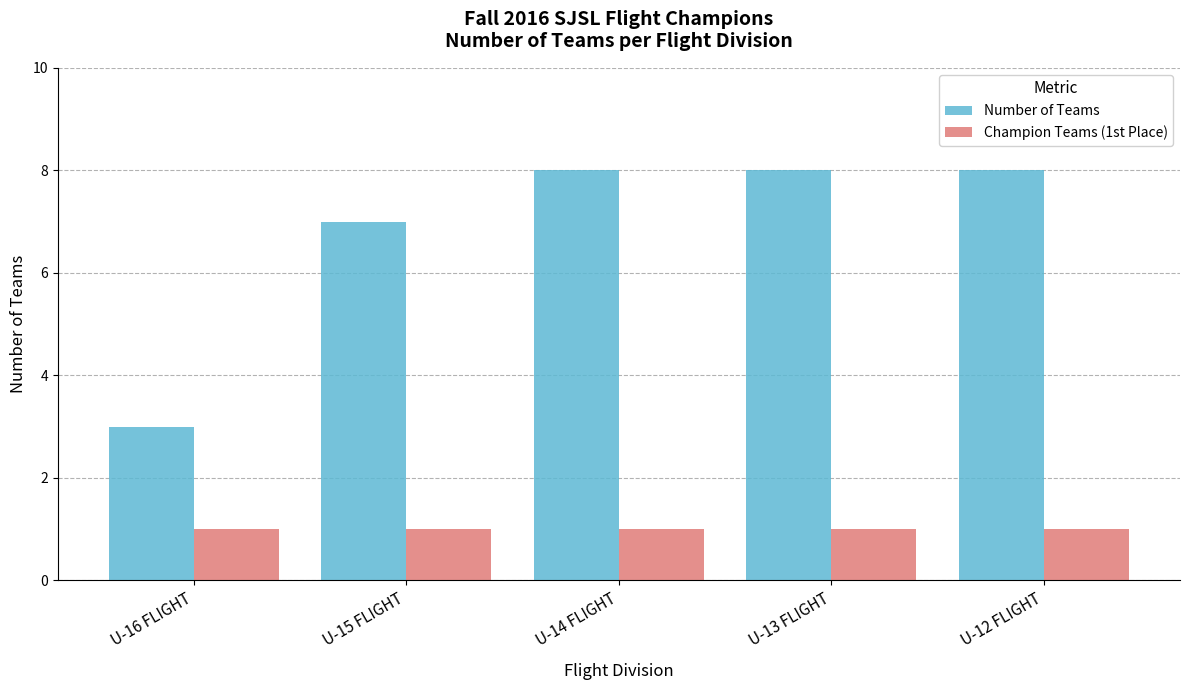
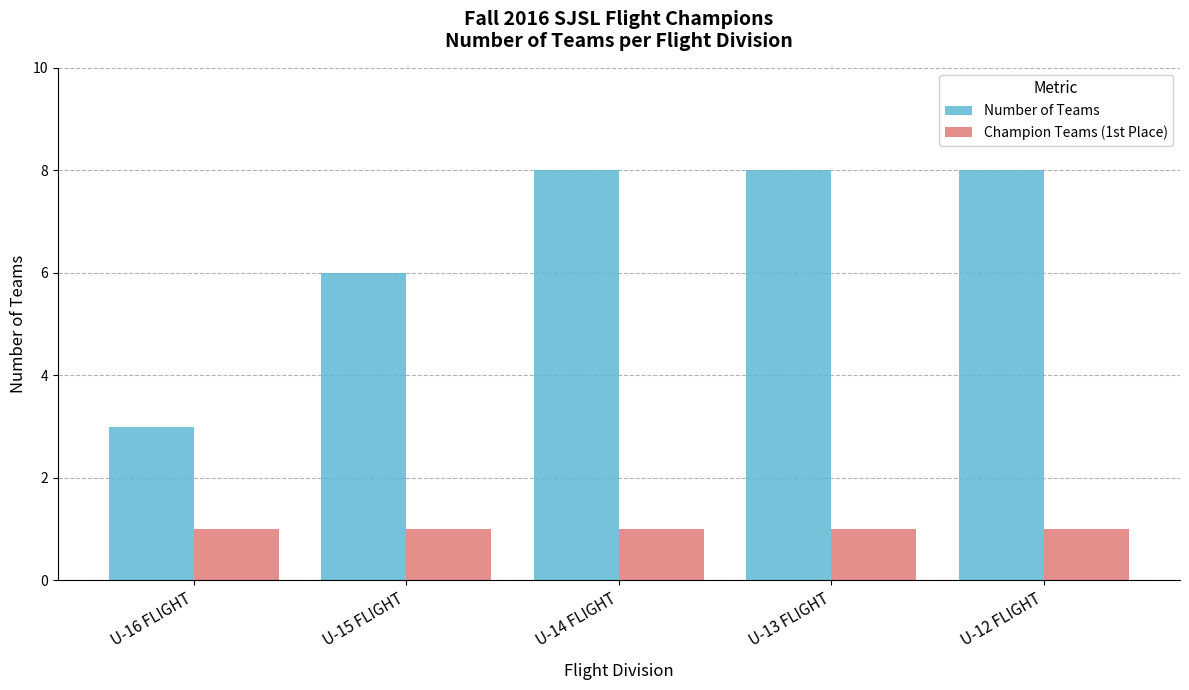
  {
    "Number of Teams": {
      "U-16 FLIGHT": 3,
-     "U-15 FLIGHT": 7,
+     "U-15 FLIGHT": 6,
      "U-14 FLIGHT": 8,
      "U-13 FLIGHT": 8,
      "U-12 FLIGHT": 8
    },
    "Champion Teams (1st Place)": {
      "U-16 FLIGHT": 1,
      "U-15 FLIGHT": 1,
      "U-14 FLIGHT": 1,
      "U-13 FLIGHT": 1,
      "U-12 FLIGHT": 1
    }
  }
